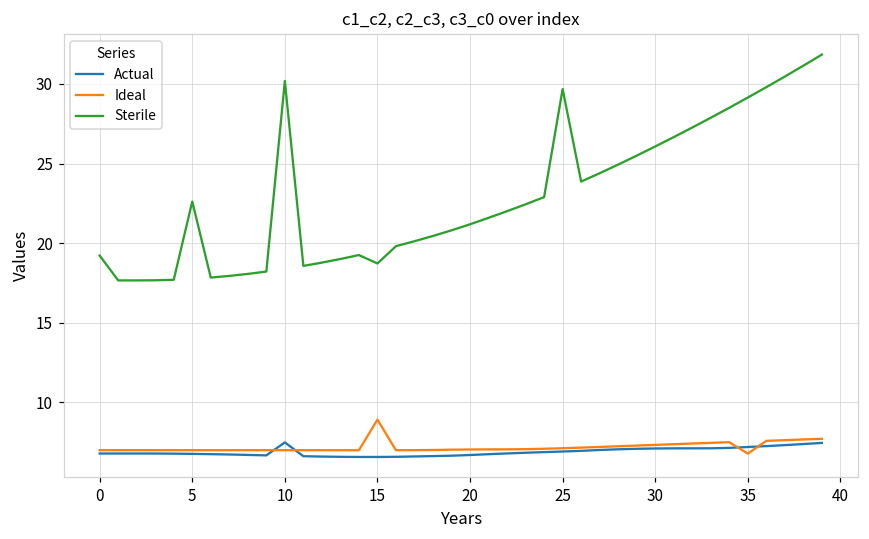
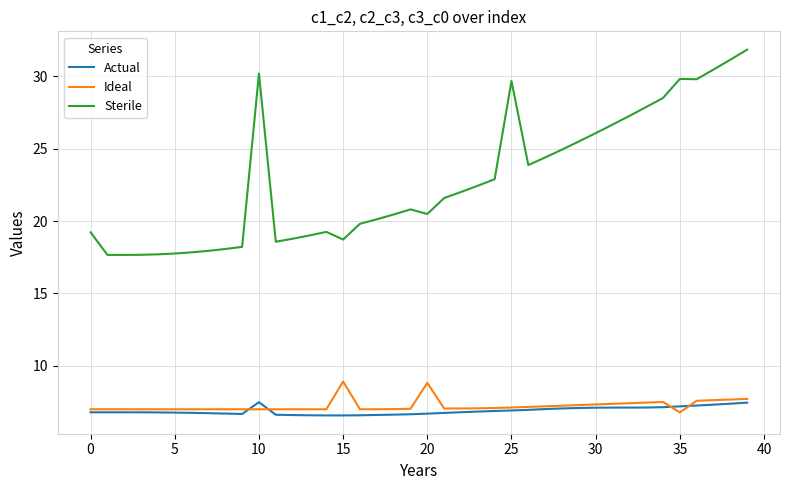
  {
    "Actual": {
      "0": 6.8,
      "5": 6.8,
      "10": 7.5,
      "15": 6.6,
      "20": 6.7,
      "25": 6.9,
      "30": 7.1,
      "35": 7.2
    },
    "Ideal": {
      "0": 7.0,
      "5": 7.0,
      "10": 7.0,
      "15": 8.9,
-     "20": 7.0,
+     "20": 8.8,
      "25": 7.1,
      "30": 7.3,
      "35": 6.8
    },
    "Sterile": {
      "0": 19.2,
-     "5": 22.6,
+     "5": 17.8,
      "10": 30.2,
      "15": 18.7,
-     "20": 21.2,
+     "20": 20.5,
      "25": 29.7,
      "30": 26.1,
-     "35": 29.1
+     "35": 29.8
    }
  }
